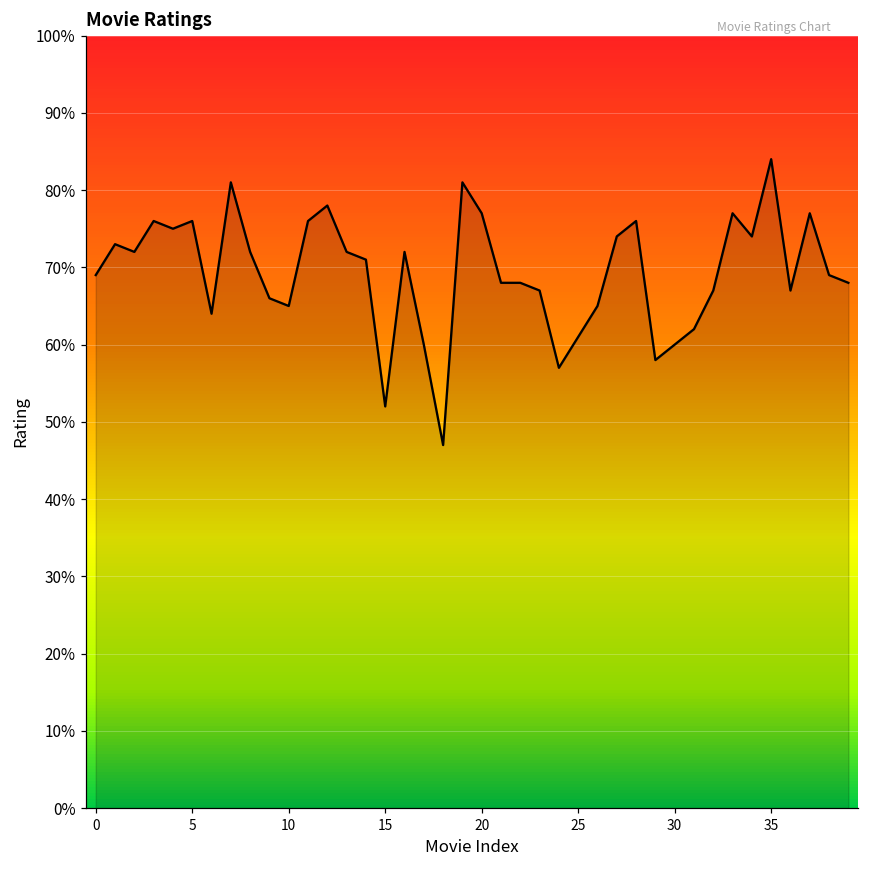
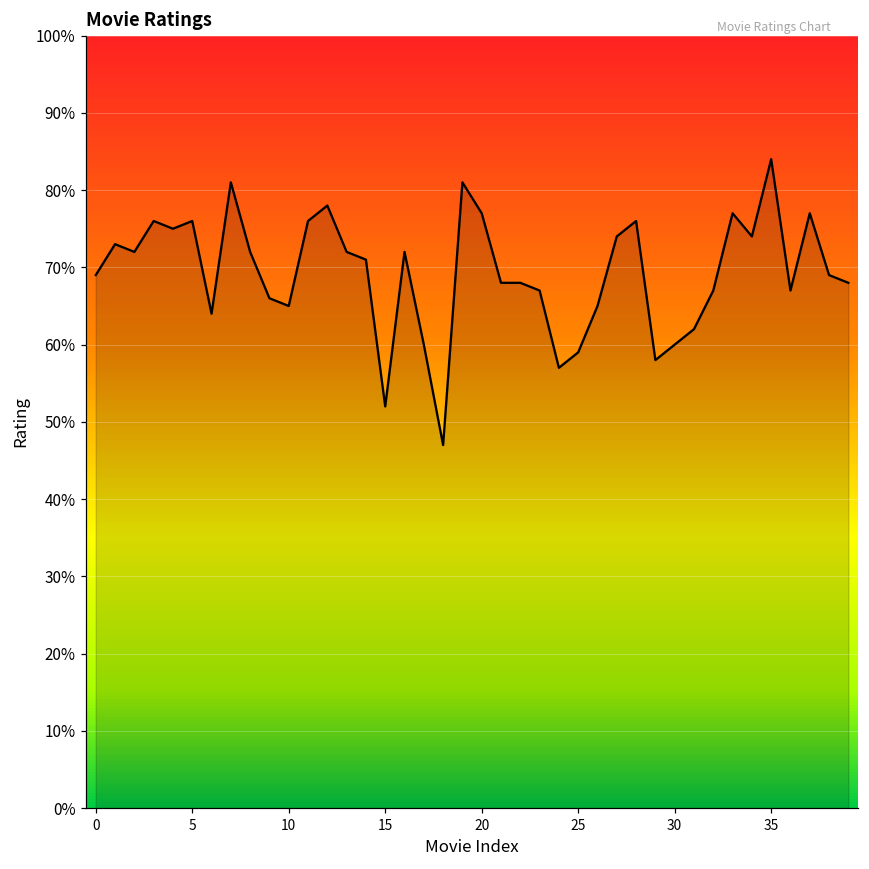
  {
    "0": "69%",
    "5": "76%",
    "10": "65%",
    "15": "52%",
    "20": "77%",
-   "25": "61%",
+   "25": "59%",
    "30": "60%",
    "35": "84%"
  }
